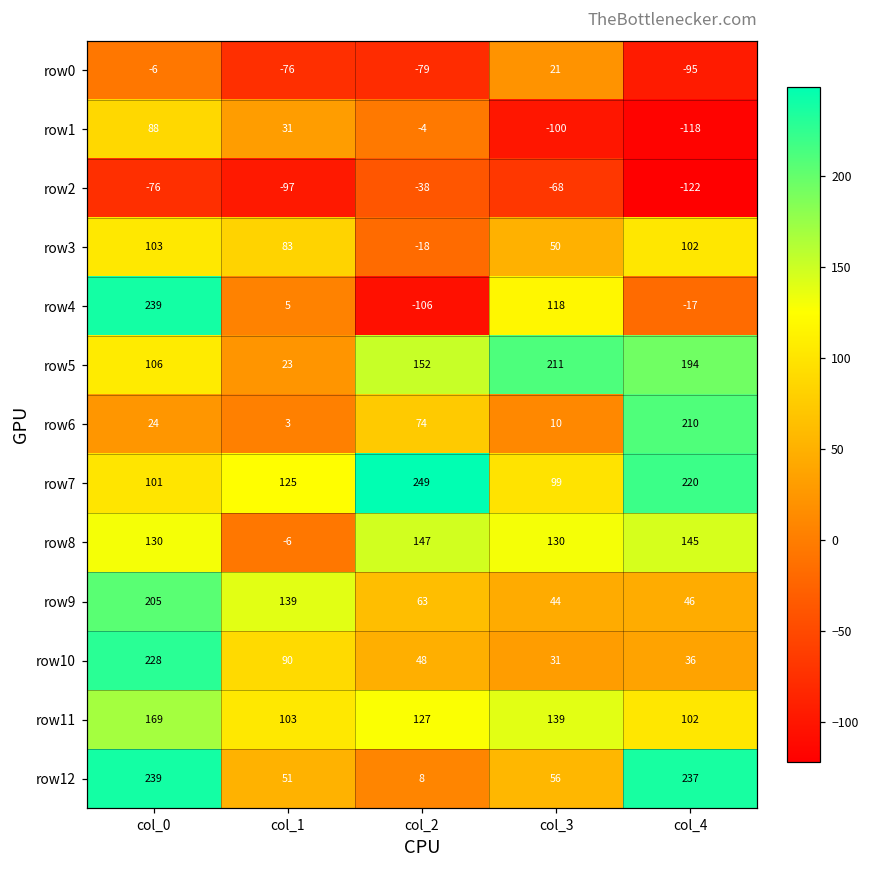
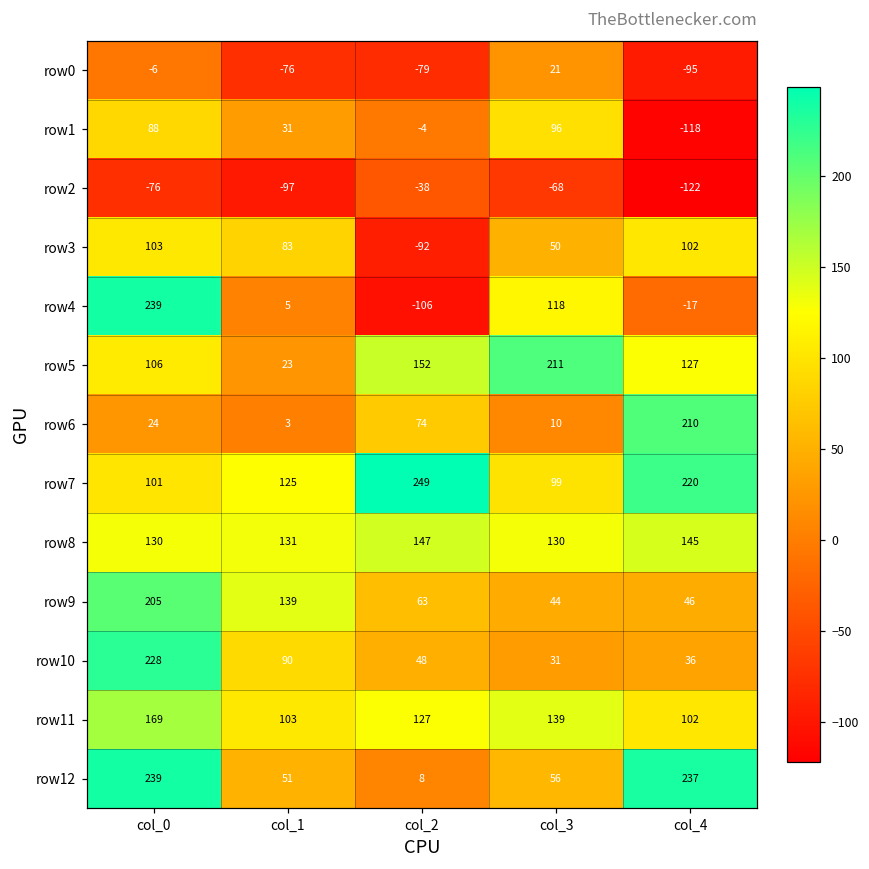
  {
    "row0": {
      "col_0": -6,
      "col_1": -76,
      "col_2": -79,
      "col_3": 21,
      "col_4": -95
    },
    "row1": {
      "col_0": 88,
      "col_1": 31,
      "col_2": -4,
-     "col_3": -100,
+     "col_3": 96,
      "col_4": -118
    },
    "row2": {
      "col_0": -76,
      "col_1": -97,
      "col_2": -38,
      "col_3": -68,
      "col_4": -122
    },
    "row3": {
      "col_0": 103,
      "col_1": 83,
-     "col_2": -18,
+     "col_2": -92,
      "col_3": 50,
      "col_4": 102
    },
    "row4": {
      "col_0": 239,
      "col_1": 5,
      "col_2": -106,
      "col_3": 118,
      "col_4": -17
    },
    "row5": {
      "col_0": 106,
      "col_1": 23,
      "col_2": 152,
      "col_3": 211,
-     "col_4": 194
+     "col_4": 127
    },
    "row6": {
      "col_0": 24,
      "col_1": 3,
      "col_2": 74,
      "col_3": 10,
      "col_4": 210
    },
    "row7": {
      "col_0": 101,
      "col_1": 125,
      "col_2": 249,
      "col_3": 99,
      "col_4": 220
    },
    "row8": {
      "col_0": 130,
-     "col_1": -6,
+     "col_1": 131,
      "col_2": 147,
      "col_3": 130,
      "col_4": 145
    },
    "row9": {
      "col_0": 205,
      "col_1": 139,
      "col_2": 63,
      "col_3": 44,
      "col_4": 46
    },
    "row10": {
      "col_0": 228,
      "col_1": 90,
      "col_2": 48,
      "col_3": 31,
      "col_4": 36
    },
    "row11": {
      "col_0": 169,
      "col_1": 103,
      "col_2": 127,
      "col_3": 139,
      "col_4": 102
    },
    "row12": {
      "col_0": 239,
      "col_1": 51,
      "col_2": 8,
      "col_3": 56,
      "col_4": 237
    }
  }
